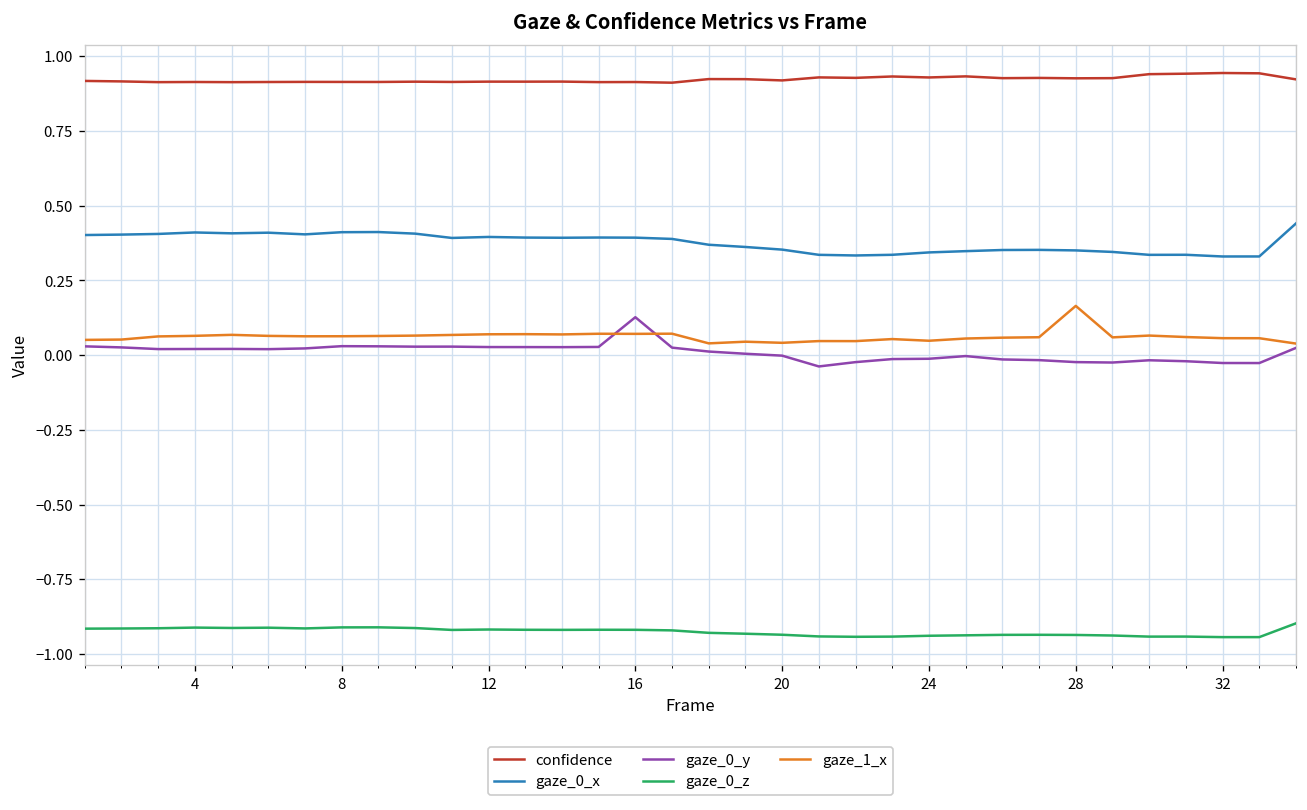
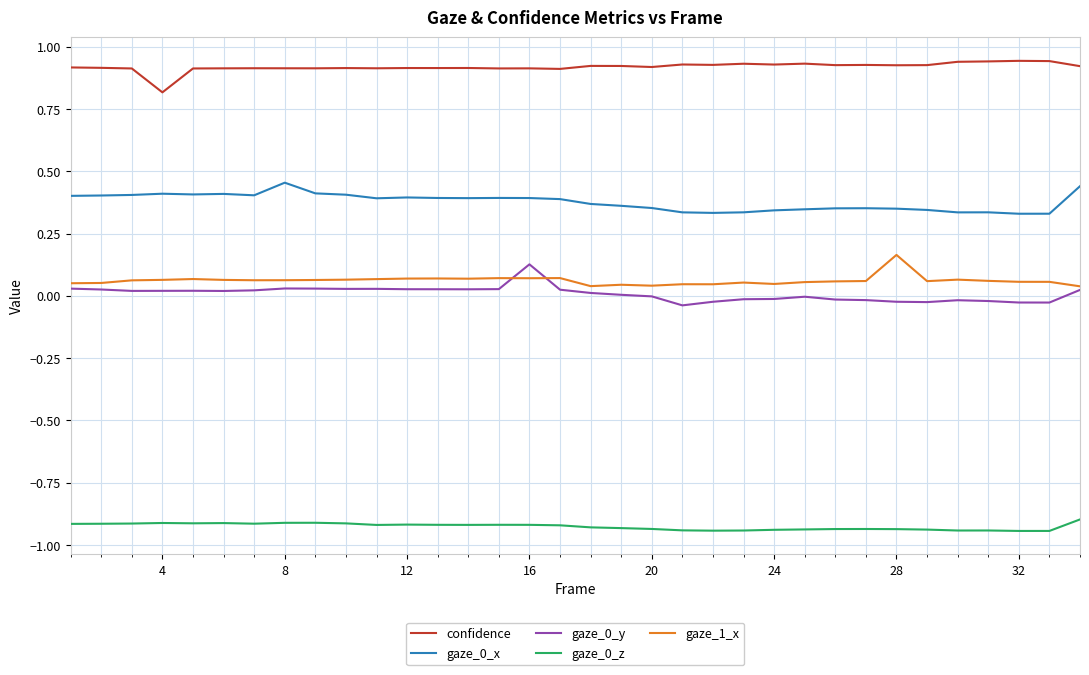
  {
    "confidence": {
-     "4": 0.91,
+     "4": 0.82,
      "8": 0.91,
      "12": 0.92,
      "16": 0.91,
      "20": 0.92,
      "24": 0.93,
      "28": 0.93,
      "32": 0.94
    },
    "gaze_0_x": {
      "4": 0.41,
-     "8": 0.41,
+     "8": 0.45,
      "12": 0.40,
      "16": 0.39,
      "20": 0.35,
      "24": 0.34,
      "28": 0.35,
      "32": 0.33
    },
    "gaze_0_y": {
      "4": 0.02,
      "8": 0.03,
      "12": 0.03,
      "16": 0.13,
      "20": 0.00,
      "24": -0.01,
      "28": -0.02,
      "32": -0.03
    },
    "gaze_0_z": {
      "4": -0.91,
      "8": -0.91,
      "12": -0.92,
      "16": -0.92,
      "20": -0.94,
      "24": -0.94,
      "28": -0.94,
      "32": -0.94
    },
    "gaze_1_x": {
      "4": 0.06,
      "8": 0.06,
      "12": 0.07,
      "16": 0.07,
      "20": 0.04,
      "24": 0.05,
      "28": 0.16,
      "32": 0.06
    }
  }
